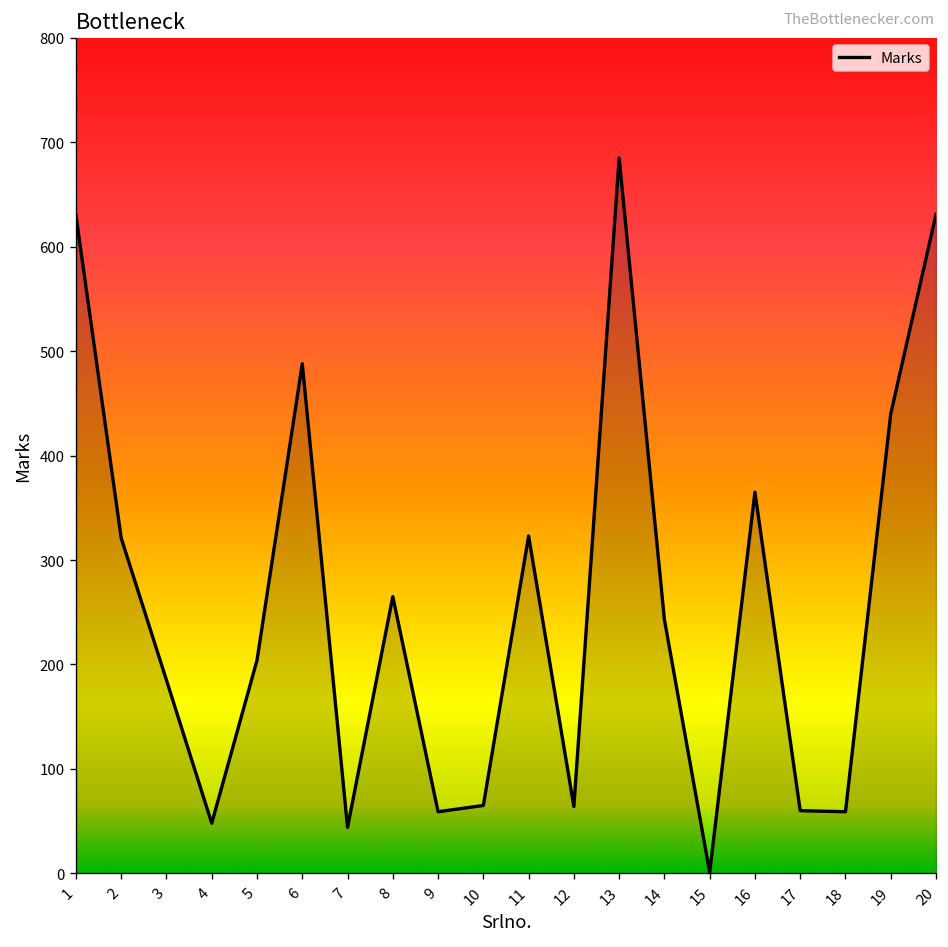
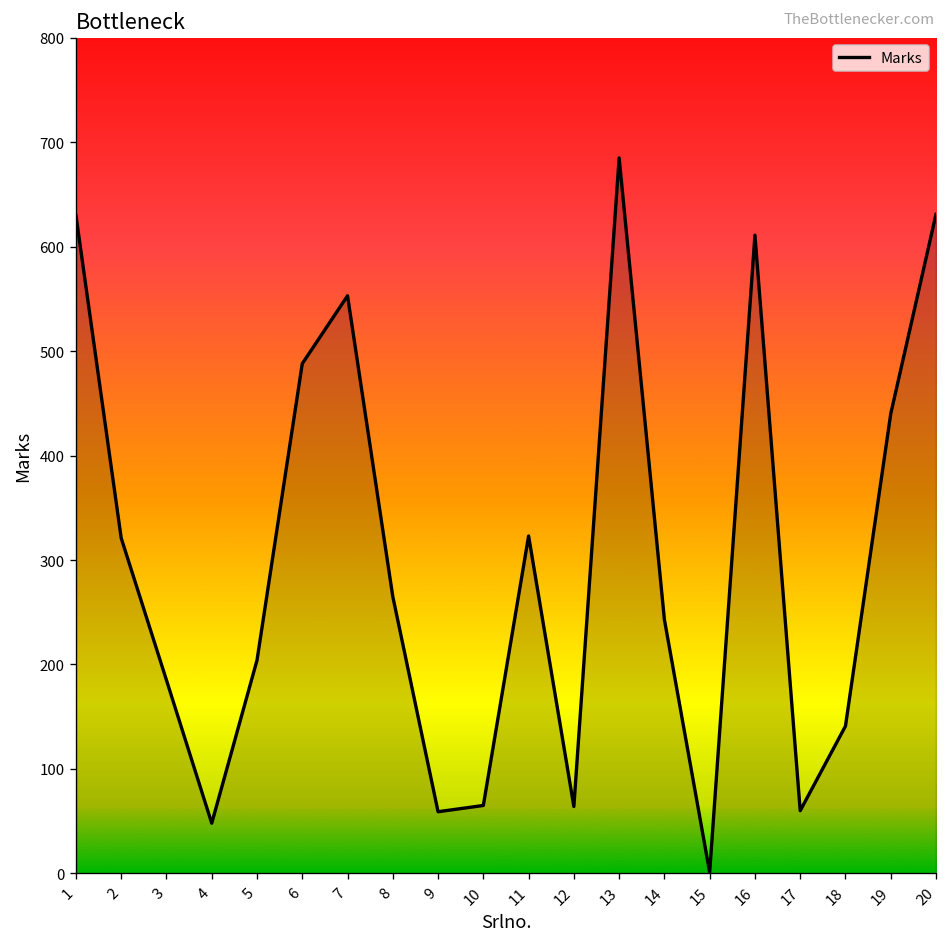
  {
    "1": 630,
    "2": 320,
    "3": 190,
    "4": 50,
    "5": 200,
    "6": 490,
-   "7": 40,
+   "7": 550,
    "8": 270,
    "9": 60,
    "10": 70,
    "11": 320,
    "12": 60,
    "13": 690,
    "14": 240,
    "15": 0,
-   "16": 370,
+   "16": 610,
    "17": 60,
-   "18": 60,
+   "18": 140,
    "19": 440,
    "20": 630
  }
